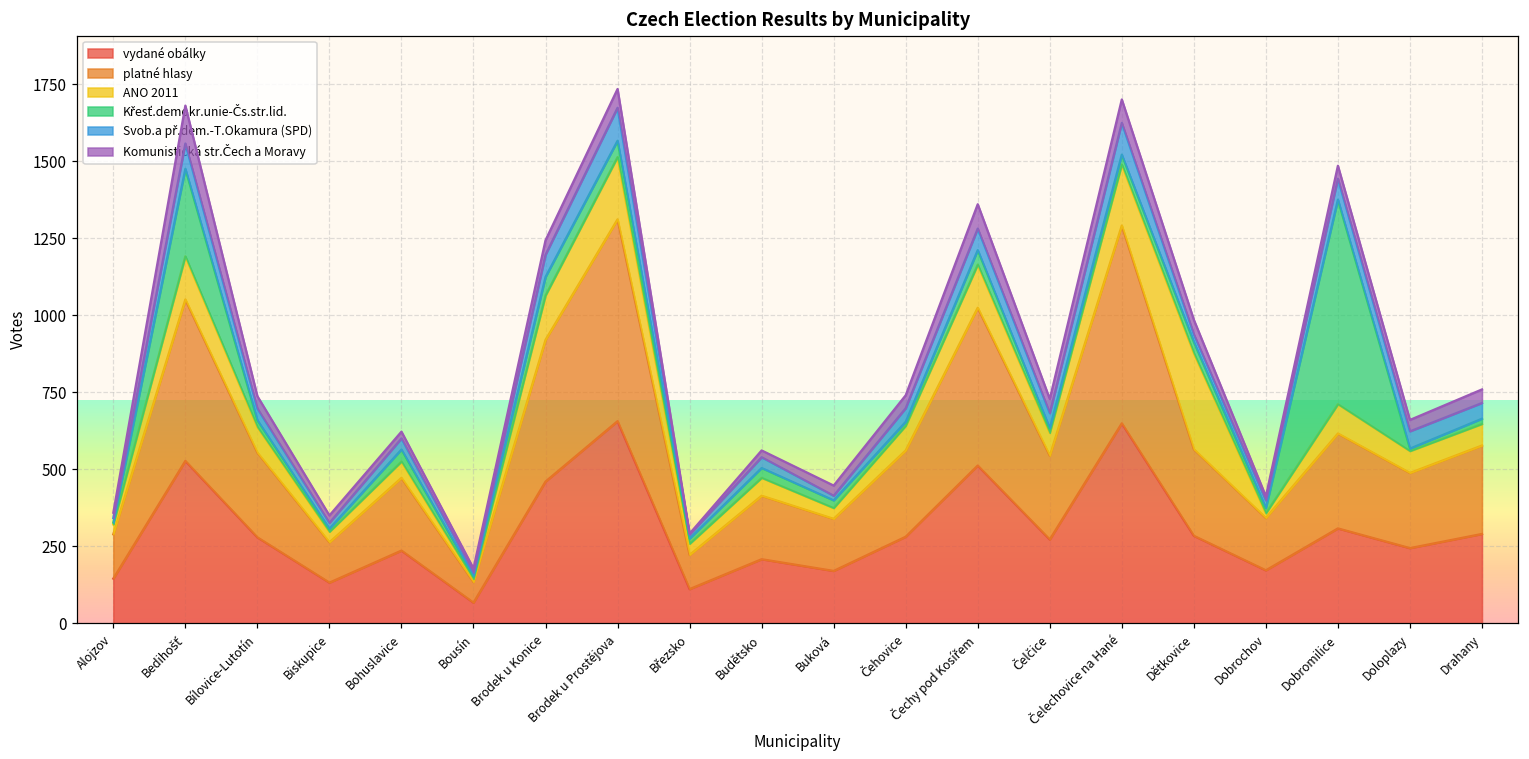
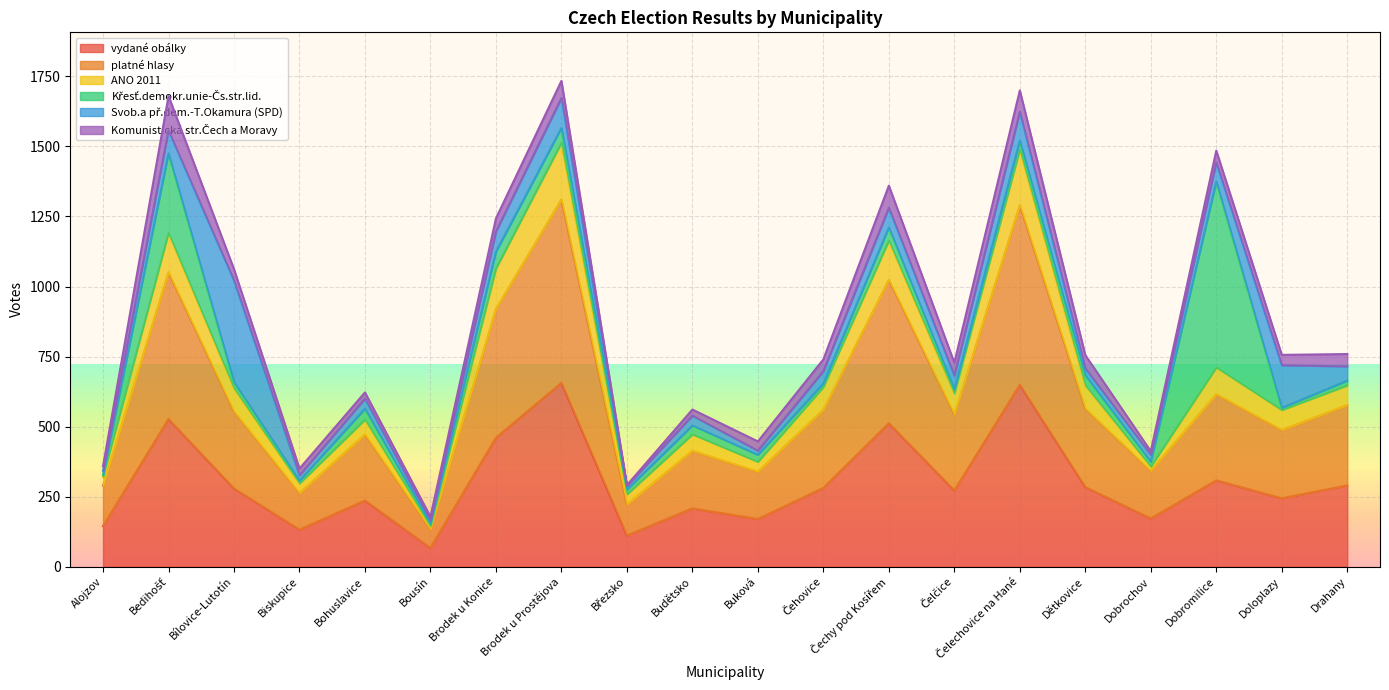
  {
    "ANO 2011": {
      "Bedihošť": 140,
      "Bílovice-Lutotín": 80,
      "Biskupice": 30,
      "Bohuslavice": 50,
      "Brodek u Konice": 140,
      "Brodek u Prostějova": 200,
      "Březsko": 40,
      "Budětsko": 60,
      "Buková": 40,
      "Čehovice": 80,
      "Čechy pod Kosířem": 140,
      "Čelčice": 70,
      "Čelechovice na Hané": 200,
-     "Dětkovice": 310,
+     "Dětkovice": 80,
      "Dobrochov": 20,
      "Dobromilice": 100,
      "Drahany": 70
    },
    "Křesť.demokr.unie-Čs.str.lid.": {
      "Bedihošť": 280,
      "Bílovice-Lutotín": 20,
      "Biskupice": 10,
      "Bohuslavice": 40,
      "Brodek u Konice": 60,
      "Brodek u Prostějova": 50,
      "Březsko": 20,
      "Budětsko": 30,
      "Buková": 30,
      "Čehovice": 10,
      "Čechy pod Kosířem": 50,
      "Čelčice": 20,
      "Čelechovice na Hané": 30,
      "Dětkovice": 40,
      "Dobrochov": 20,
      "Dobromilice": 660,
      "Drahany": 20
    },
    "Svob.a př.dem.-T.Okamura (SPD)": {
      "Alojzov": 20,
-     "Bílovice-Lutotín": 40,
+     "Bílovice-Lutotín": 360,
      "Biskupice": 20,
      "Bohuslavice": 40,
      "Bousín": 10,
      "Brodek u Konice": 70,
      "Brodek u Prostějova": 110,
      "Budětsko": 40,
      "Buková": 20,
      "Čehovice": 40,
      "Čechy pod Kosířem": 70,
      "Čelčice": 50,
      "Čelechovice na Hané": 100,
      "Dětkovice": 30,
      "Dobrochov": 30,
      "Dobromilice": 70,
-     "Doloplazy": 60,
+     "Doloplazy": 150,
      "Drahany": 50
    },
    "Komunistická str.Čech a Moravy": {
      "Alojzov": 20,
      "Bílovice-Lutotín": 40,
      "Biskupice": 20,
      "Bohuslavice": 20,
      "Bousín": 10,
      "Brodek u Konice": 50,
      "Brodek u Prostějova": 60,
      "Budětsko": 20,
      "Buková": 30,
      "Čehovice": 40,
      "Čechy pod Kosířem": 80,
      "Čelčice": 50,
      "Čelechovice na Hané": 80,
      "Dětkovice": 50,
      "Dobrochov": 10,
      "Dobromilice": 40,
      "Doloplazy": 40,
      "Drahany": 40
    }
  }
